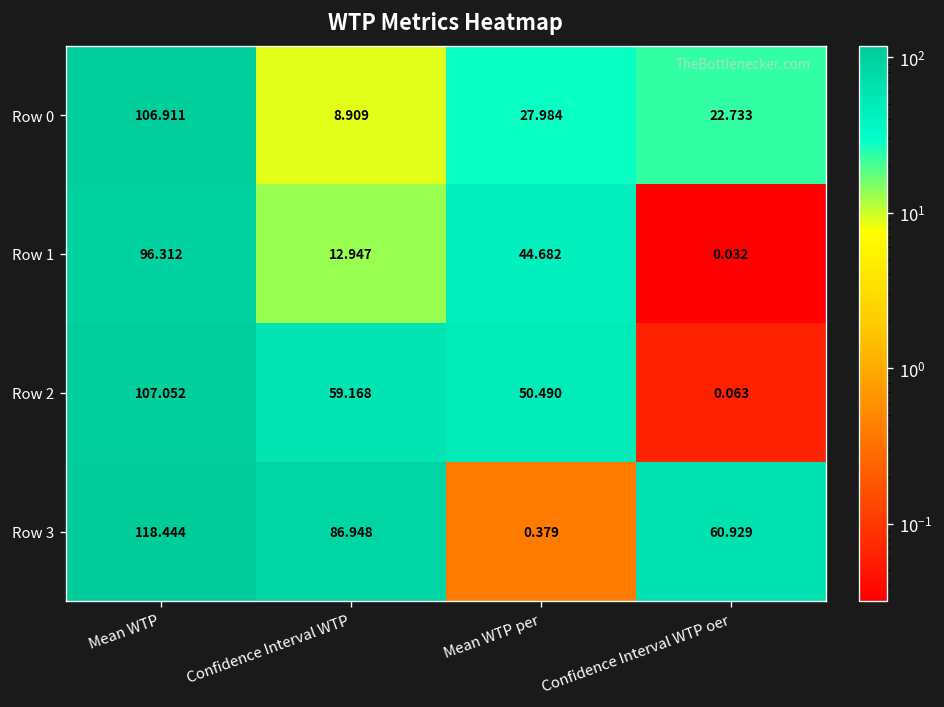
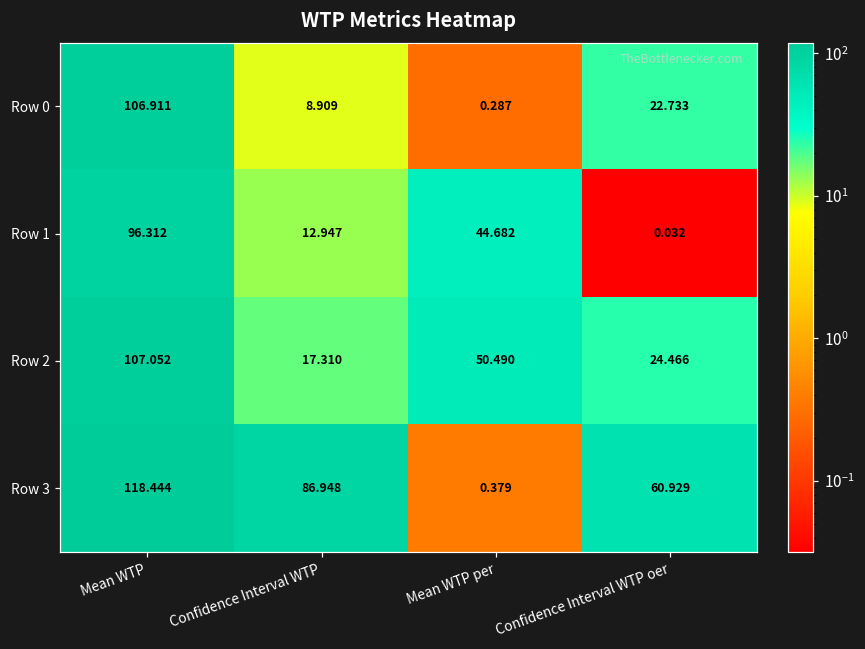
  {
    "Row 0": {
      "Mean WTP": 106.911,
      "Confidence Interval WTP": 8.909,
-     "Mean WTP per": 27.984
+     "Mean WTP per": 0.287
    },
    "Row 1": {
      "Mean WTP": 96.312,
      "Confidence Interval WTP": 12.947,
      "Mean WTP per": 44.682,
      "Confidence Interval WTP oer": 0.032
    },
    "Row 2": {
      "Mean WTP": 107.052,
-     "Confidence Interval WTP": 59.168,
+     "Confidence Interval WTP": 17.310,
      "Mean WTP per": 50.490,
-     "Confidence Interval WTP oer": 0.063
+     "Confidence Interval WTP oer": 24.466
    },
    "Row 3": {
      "Mean WTP": 118.444,
      "Confidence Interval WTP": 86.948,
      "Mean WTP per": 0.379,
      "Confidence Interval WTP oer": 60.929
    }
  }
